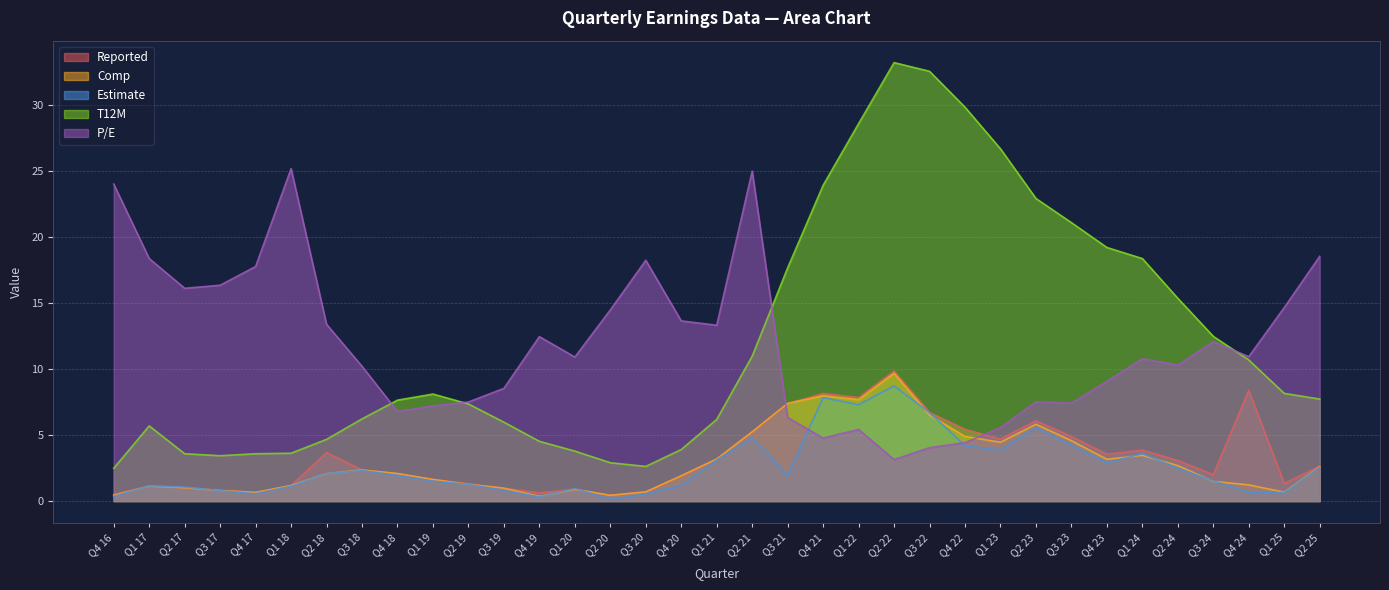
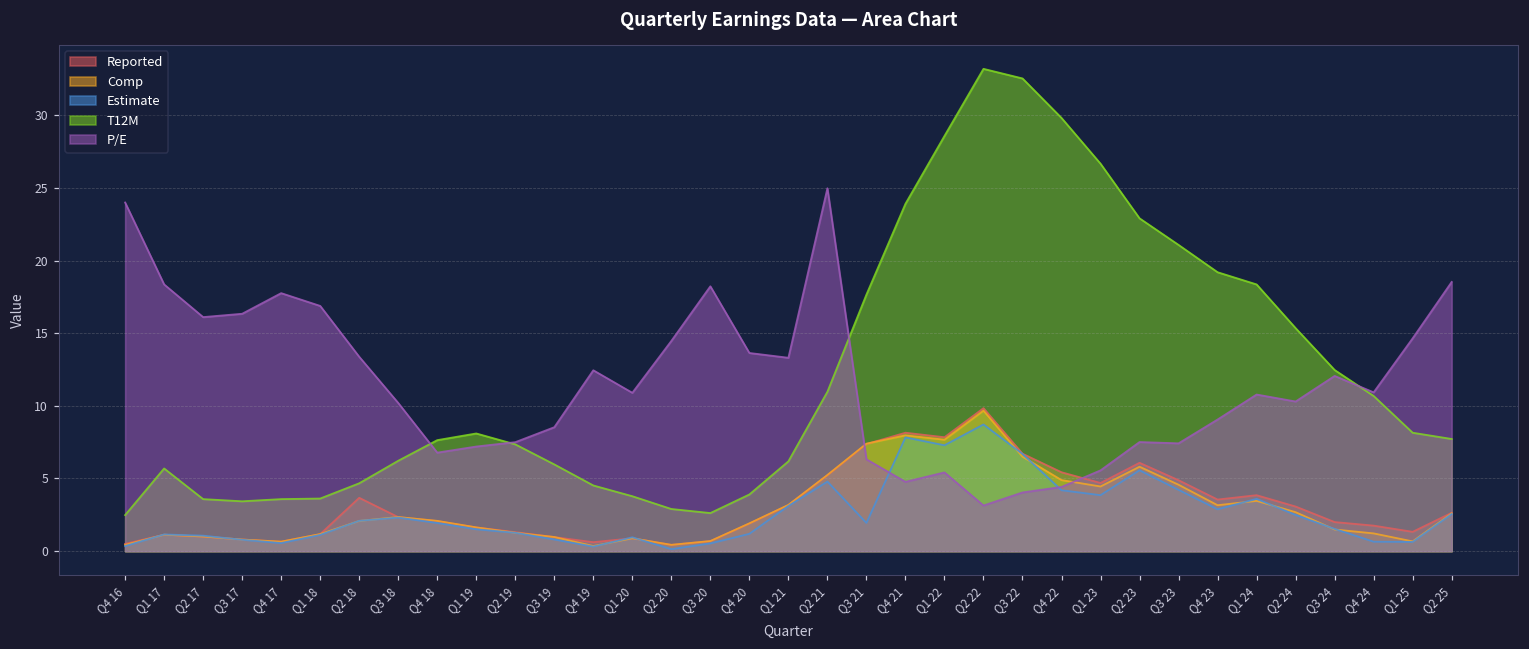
  {
    "Reported": {
      "Q2 18": 3.7,
      "Q4 19": 0.6,
      "Q4 22": 5.4,
      "Q1 23": 4.7,
      "Q2 23": 6.1,
      "Q3 23": 4.9,
      "Q4 23": 3.6,
      "Q1 24": 3.9,
      "Q2 24": 3.1,
      "Q3 24": 2.0,
-     "Q4 24": 8.4,
+     "Q4 24": 1.8,
      "Q1 25": 1.3
    },
    "Comp": {
      "Q4 22": 4.9,
      "Q1 23": 4.5,
      "Q2 23": 5.8,
      "Q3 23": 4.6,
      "Q4 23": 3.2,
      "Q2 24": 2.7,
      "Q4 24": 1.2
    },
    "Estimate": {
      "Q2 20": 0.1,
      "Q4 20": 1.2,
      "Q2 21": 4.8,
      "Q3 21": 1.9,
      "Q1 22": 7.3,
      "Q2 22": 8.7,
      "Q4 22": 4.2,
      "Q1 23": 3.9,
      "Q2 23": 5.6,
      "Q3 23": 4.2,
      "Q4 23": 2.9,
      "Q2 24": 2.5,
      "Q4 24": 0.7
    },
    "T12M": {
      "Q4 16": 2.5,
      "Q1 17": 5.7,
      "Q2 17": 3.6,
      "Q3 17": 3.4,
      "Q4 17": 3.6,
      "Q1 18": 3.6,
      "Q2 18": 4.7,
      "Q3 18": 6.2,
      "Q4 18": 7.6,
      "Q1 19": 8.1,
      "Q3 19": 6.0,
      "Q4 19": 4.5,
      "Q1 20": 3.8,
      "Q2 20": 2.9,
      "Q3 20": 2.6,
      "Q4 20": 3.9,
      "Q1 21": 6.2,
      "Q2 21": 11.0,
      "Q3 21": 17.7,
      "Q4 21": 23.9,
      "Q1 22": 28.6,
      "Q2 22": 33.2,
      "Q3 22": 32.5,
      "Q4 22": 29.8,
      "Q1 23": 26.7,
      "Q2 23": 22.9,
      "Q3 23": 21.1,
      "Q4 23": 19.2,
      "Q1 24": 18.4,
      "Q2 24": 15.4,
      "Q3 24": 12.5,
      "Q4 24": 10.7,
      "Q1 25": 8.2,
      "Q2 25": 7.7
    },
    "P/E": {
      "Q4 16": 24.0,
      "Q1 17": 18.4,
      "Q2 17": 16.1,
      "Q3 17": 16.3,
      "Q4 17": 17.8,
-     "Q1 18": 25.2,
+     "Q1 18": 16.9,
      "Q2 18": 13.4,
      "Q3 18": 10.2,
      "Q4 18": 6.8,
      "Q1 19": 7.2,
      "Q3 19": 8.5,
      "Q4 19": 12.5,
      "Q1 20": 10.9,
      "Q2 20": 14.5,
      "Q3 20": 18.2,
      "Q4 20": 13.6,
      "Q1 21": 13.3,
      "Q2 21": 25.0,
      "Q3 21": 6.3,
      "Q4 21": 4.8,
      "Q1 22": 5.4,
      "Q2 22": 3.1,
      "Q3 22": 4.0,
      "Q4 22": 4.4,
      "Q1 23": 5.6,
      "Q2 23": 7.5,
      "Q3 23": 7.4,
      "Q4 23": 9.1,
      "Q1 24": 10.8,
      "Q2 24": 10.3,
      "Q3 24": 12.1,
      "Q4 24": 10.9,
      "Q1 25": 14.7,
      "Q2 25": 18.5
    }
  }
